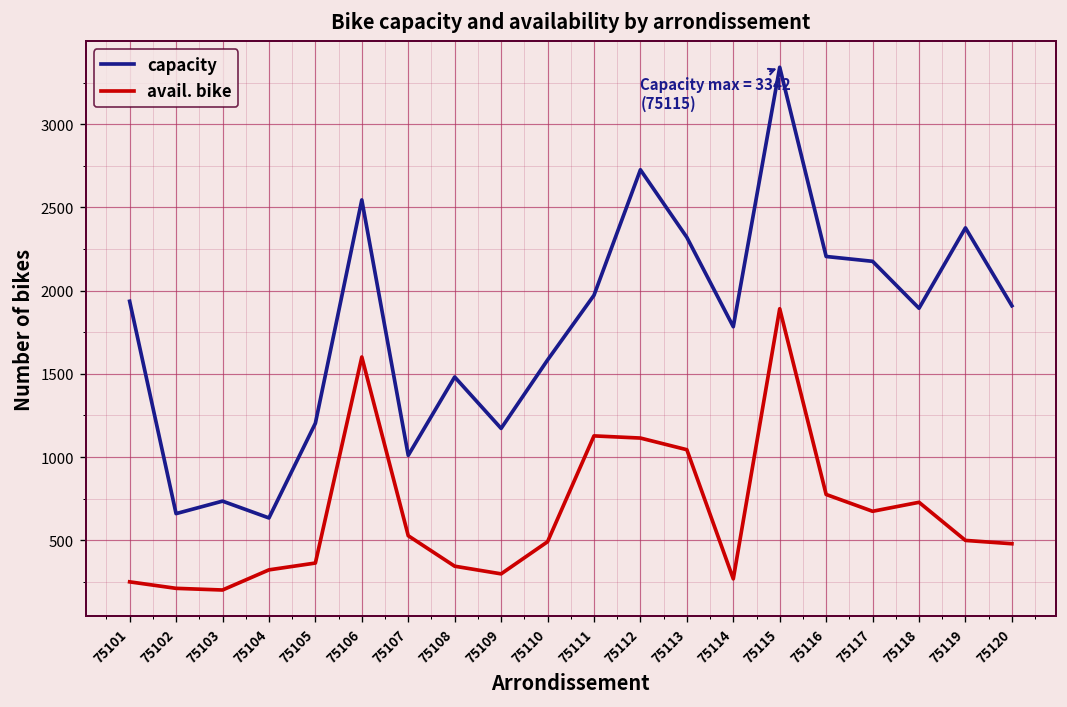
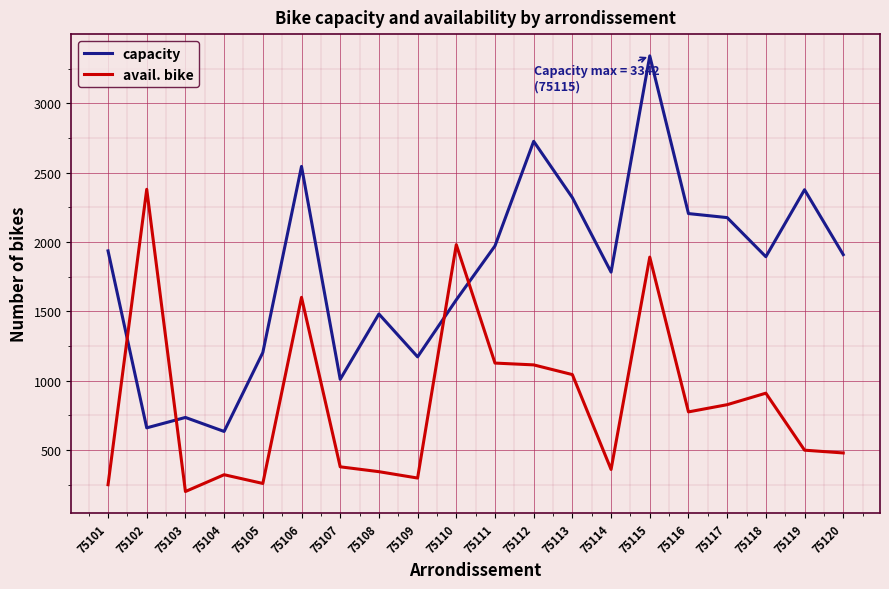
  {
    "capacity": {
      "75115": 3342
    },
    "avail. bike": {
      "75101": 250,
-     "75102": 210,
+     "75102": 2380,
      "75103": 200,
      "75104": 320,
-     "75105": 360,
+     "75105": 260,
      "75106": 1600,
-     "75107": 530,
+     "75107": 380,
      "75108": 340,
      "75109": 300,
-     "75110": 490,
+     "75110": 1980,
      "75111": 1130,
      "75112": 1110,
      "75113": 1040,
-     "75114": 270,
+     "75114": 360,
      "75115": 1890,
      "75116": 780,
-     "75117": 670,
-     "75118": 730,
+     "75117": 830,
+     "75118": 910,
      "75119": 500,
      "75120": 480
    }
  }
